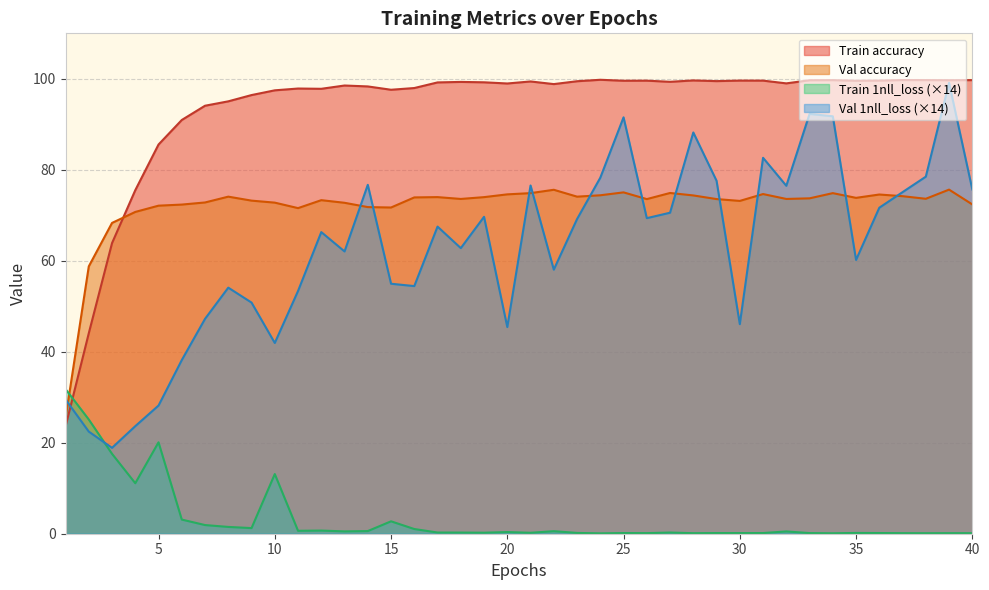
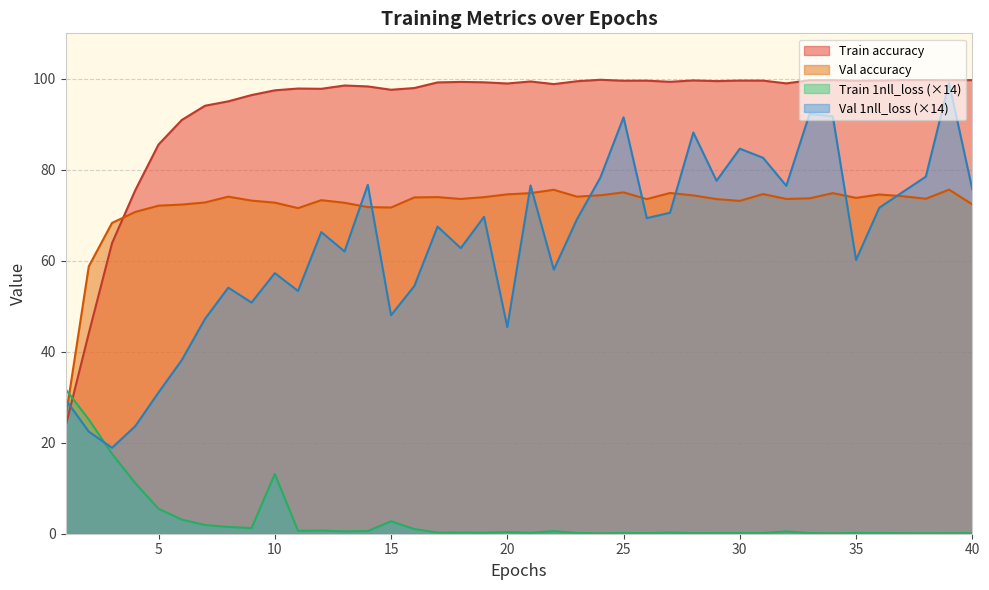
  {
    "Train 1nll_loss (×14)": {
-     "5": 20,
+     "5": 5,
      "10": 13,
      "15": 3,
      "20": 0,
      "25": 0,
      "30": 0,
      "35": 0,
      "40": 0
    },
    "Val 1nll_loss (×14)": {
-     "5": 28,
-     "10": 42,
-     "15": 55,
+     "5": 31,
+     "10": 57,
+     "15": 48,
      "20": 45,
      "25": 92,
-     "30": 46,
+     "30": 85,
      "35": 60,
      "40": 76
    }
  }
